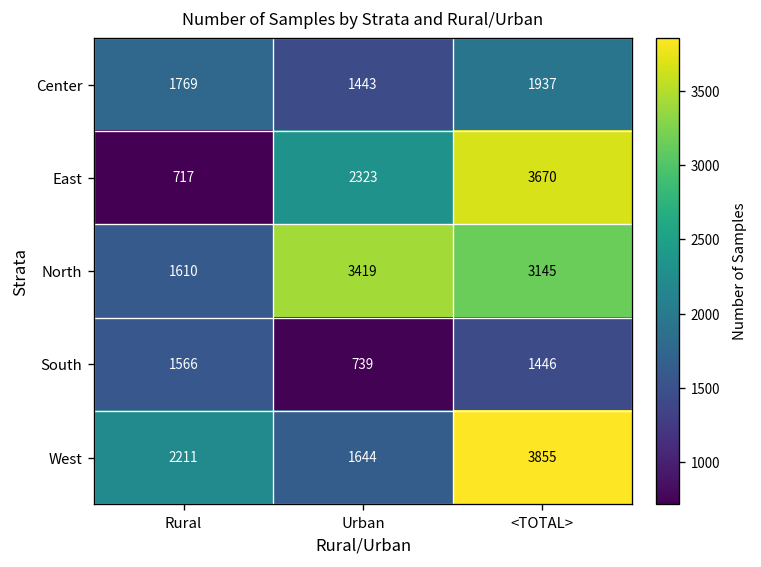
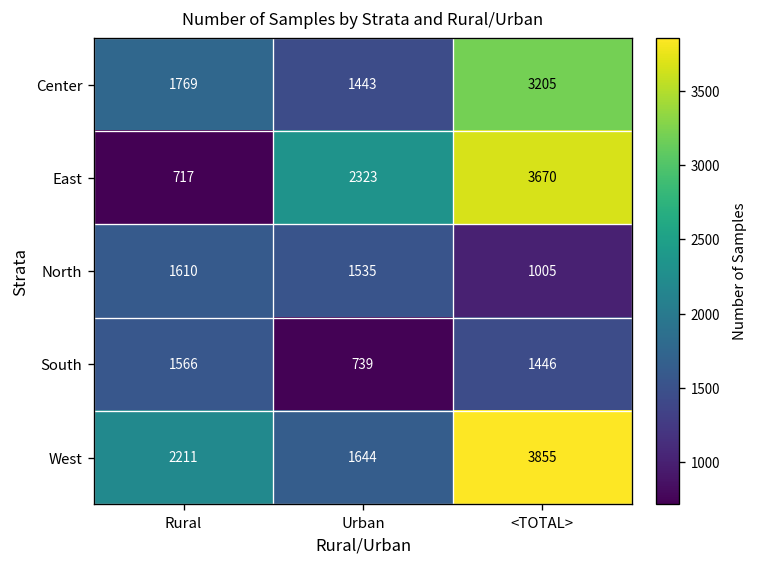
  {
    "Center": {
      "Rural": 1769,
      "Urban": 1443,
-     "<TOTAL>": 1937
+     "<TOTAL>": 3205
    },
    "East": {
      "Rural": 717,
      "Urban": 2323,
      "<TOTAL>": 3670
    },
    "North": {
      "Rural": 1610,
-     "Urban": 3419,
-     "<TOTAL>": 3145
+     "Urban": 1535,
+     "<TOTAL>": 1005
    },
    "South": {
      "Rural": 1566,
      "Urban": 739,
      "<TOTAL>": 1446
    },
    "West": {
      "Rural": 2211,
      "Urban": 1644,
      "<TOTAL>": 3855
    }
  }
